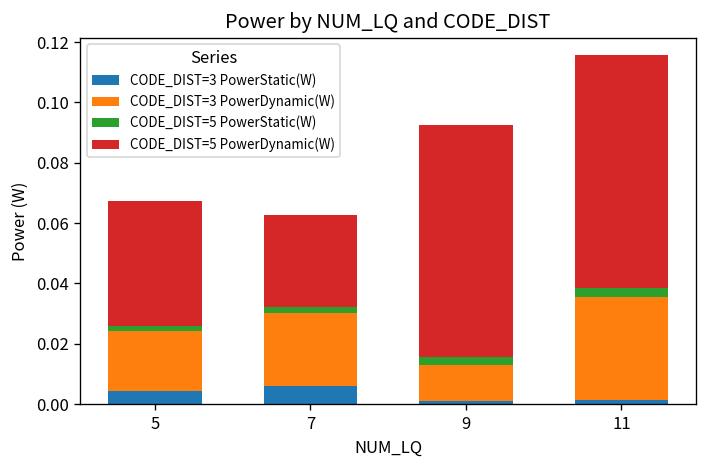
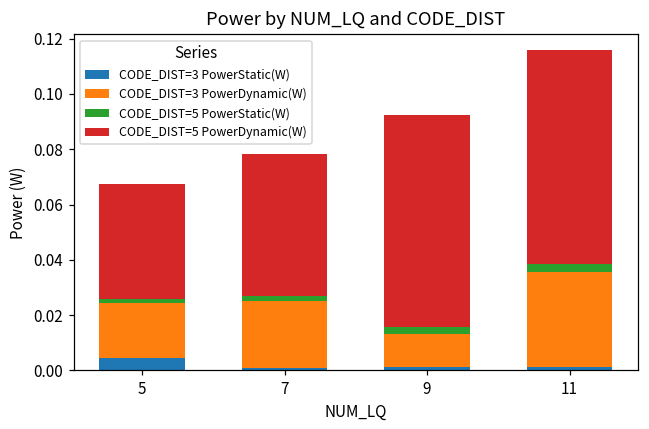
  {
    "CODE_DIST=3 PowerStatic(W)": {
      "5": 0.004,
-     "7": 0.006,
+     "7": 0.001,
      "9": 0.001,
      "11": 0.001
    },
    "CODE_DIST=3 PowerDynamic(W)": {
      "5": 0.020,
      "7": 0.024,
      "9": 0.012,
      "11": 0.034
    },
    "CODE_DIST=5 PowerStatic(W)": {
      "5": 0.002,
      "7": 0.002,
      "9": 0.003,
      "11": 0.003
    },
    "CODE_DIST=5 PowerDynamic(W)": {
      "5": 0.042,
-     "7": 0.030,
+     "7": 0.051,
      "9": 0.077,
      "11": 0.077
    }
  }
